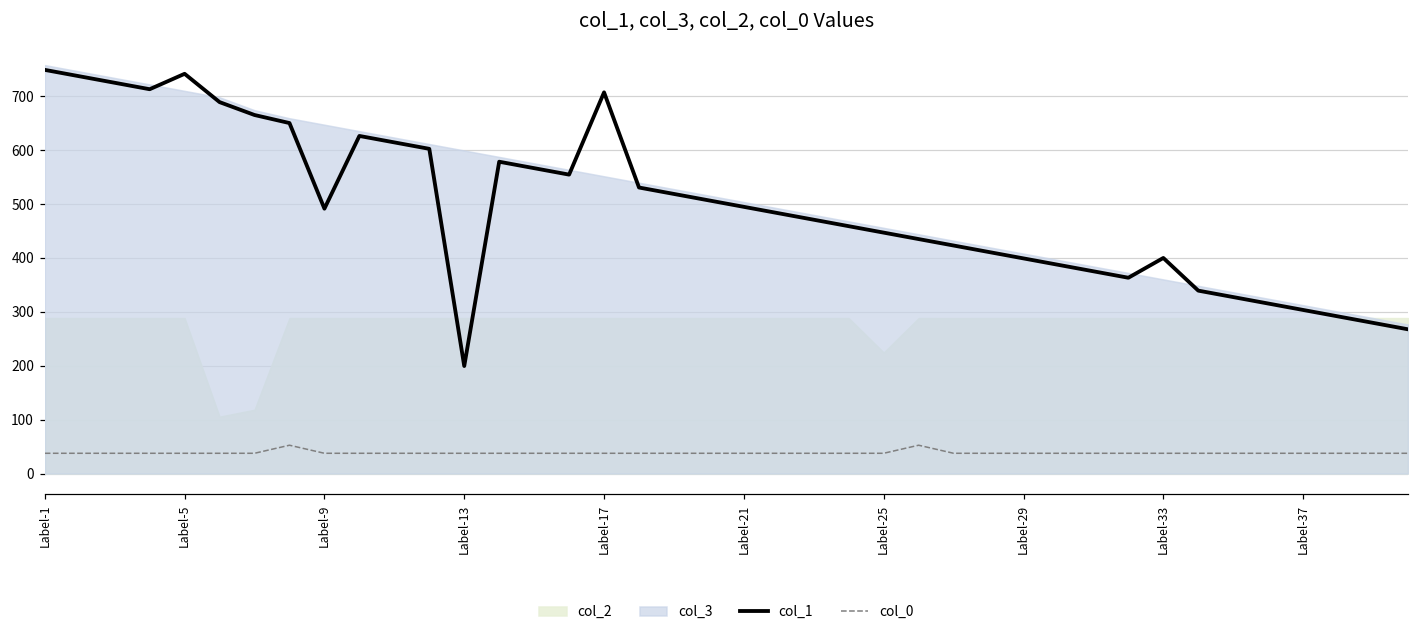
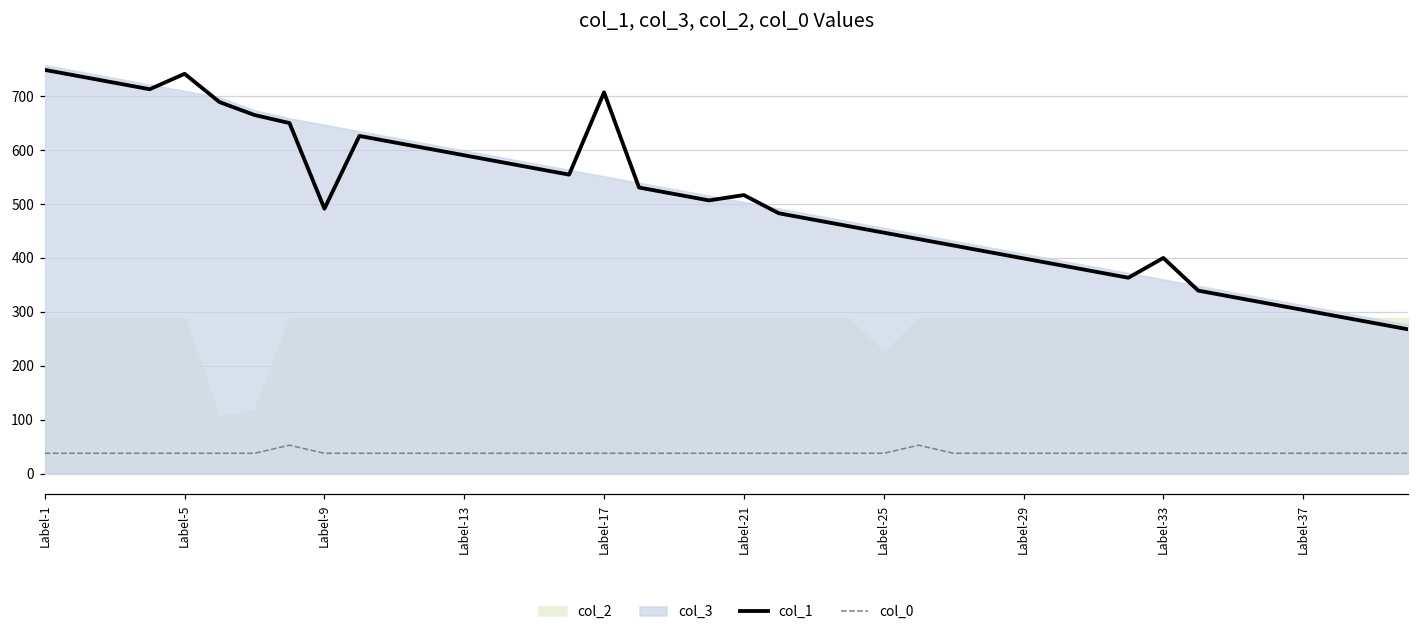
  {
    "col_1": {
      "Label-1": 750,
      "Label-5": 740,
      "Label-9": 490,
-     "Label-13": 200,
+     "Label-13": 590,
      "Label-17": 710,
-     "Label-21": 490,
+     "Label-21": 520,
      "Label-25": 450,
      "Label-29": 400,
      "Label-33": 400,
      "Label-37": 300
    },
    "col_0": {
      "Label-1": 40,
      "Label-5": 40,
      "Label-9": 40,
      "Label-13": 40,
      "Label-17": 40,
      "Label-21": 40,
      "Label-25": 40,
      "Label-29": 40,
      "Label-33": 40,
      "Label-37": 40
    }
  }
